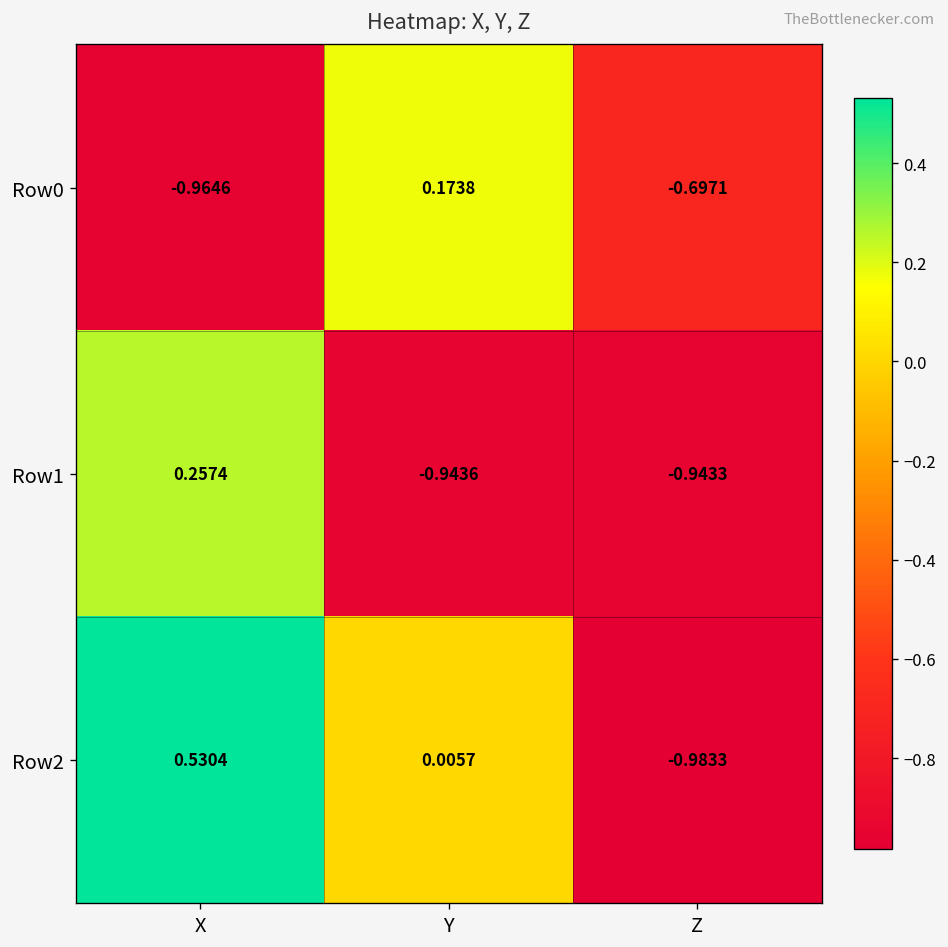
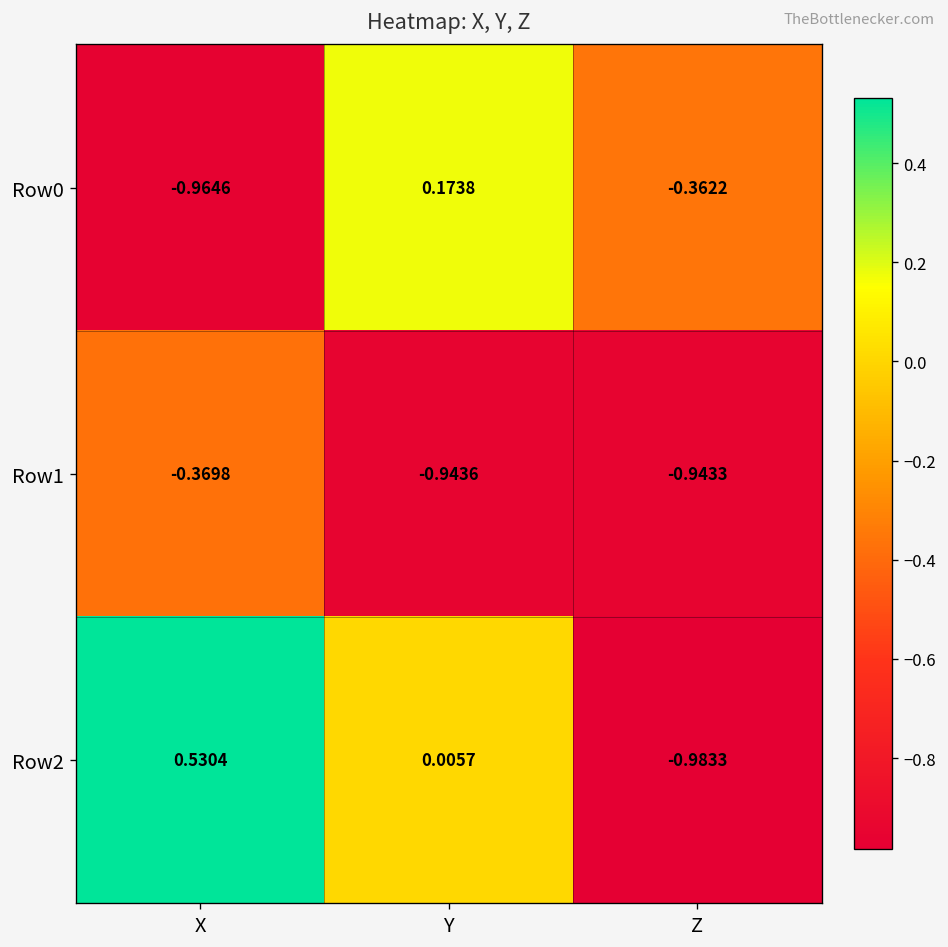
  {
    "Row0": {
      "X": -0.9646,
      "Y": 0.1738,
-     "Z": -0.6971
+     "Z": -0.3622
    },
    "Row1": {
-     "X": 0.2574,
+     "X": -0.3698,
      "Y": -0.9436,
      "Z": -0.9433
    },
    "Row2": {
      "X": 0.5304,
      "Y": 0.0057,
      "Z": -0.9833
    }
  }
